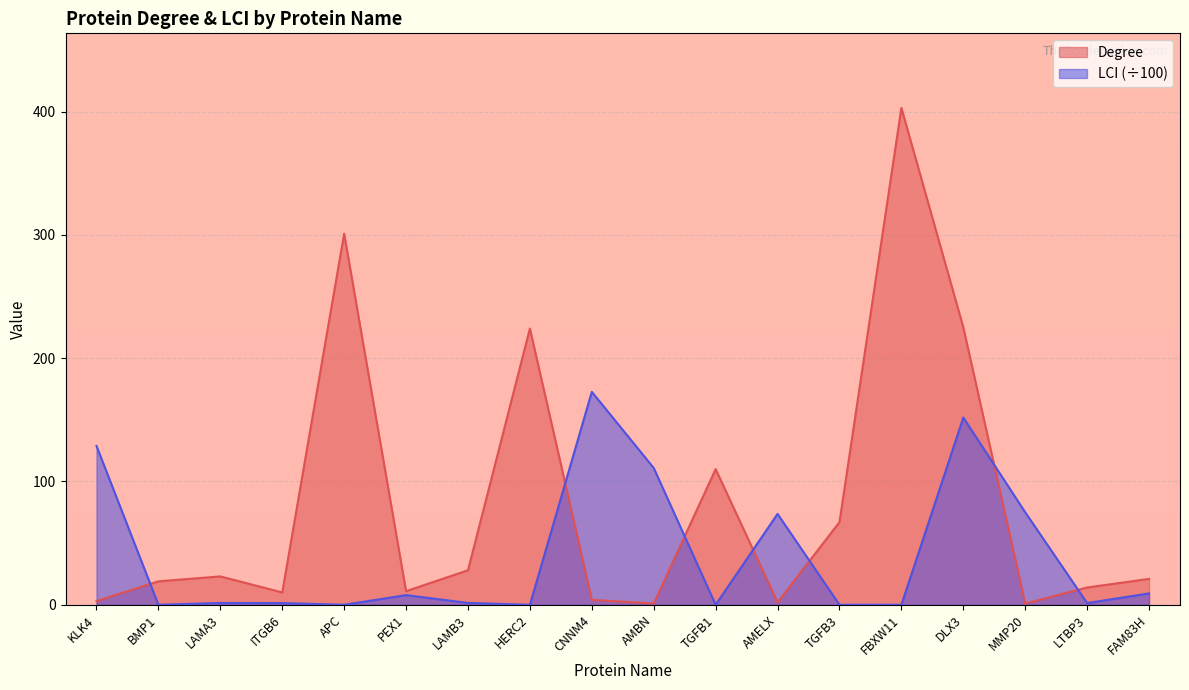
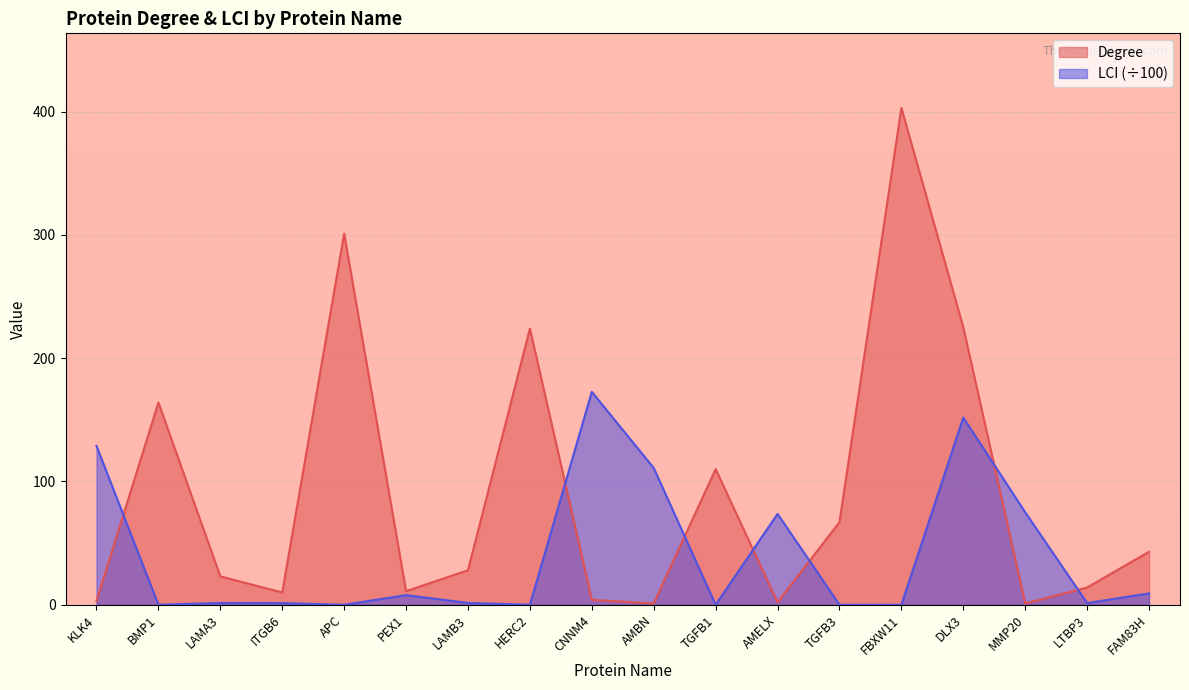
  {
    "Degree": {
      "KLK4": 3,
-     "BMP1": 19,
+     "BMP1": 164,
      "LAMA3": 23,
      "ITGB6": 10,
      "APC": 301,
      "PEX1": 11,
      "LAMB3": 28,
      "HERC2": 224,
      "CNNM4": 4,
      "AMBN": 1,
      "TGFB1": 110,
      "AMELX": 2,
      "TGFB3": 67,
      "FBXW11": 403,
      "DLX3": 225,
      "MMP20": 1,
      "LTBP3": 14,
-     "FAM83H": 21
+     "FAM83H": 43
    },
    "LCI (÷100)": {
      "KLK4": 129,
      "BMP1": 0,
      "LAMA3": 1,
      "ITGB6": 1,
      "APC": 0,
      "PEX1": 8,
      "LAMB3": 2,
      "HERC2": 0,
      "CNNM4": 173,
      "AMBN": 111,
      "TGFB1": 0,
      "AMELX": 74,
      "TGFB3": 0,
      "FBXW11": 0,
      "DLX3": 152,
      "MMP20": 75,
      "LTBP3": 1,
      "FAM83H": 9
    }
  }
